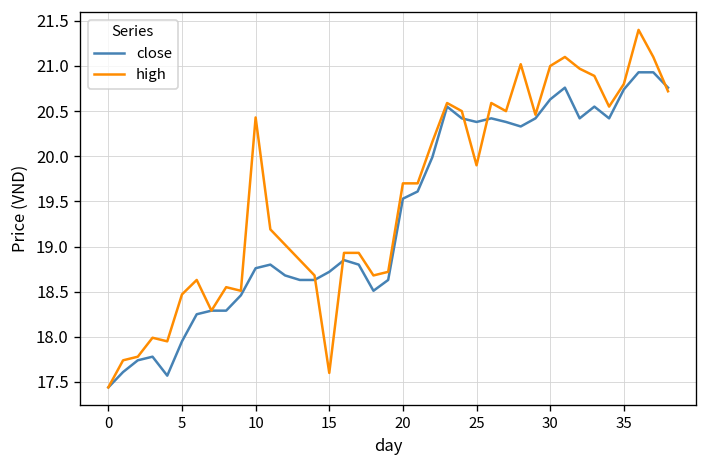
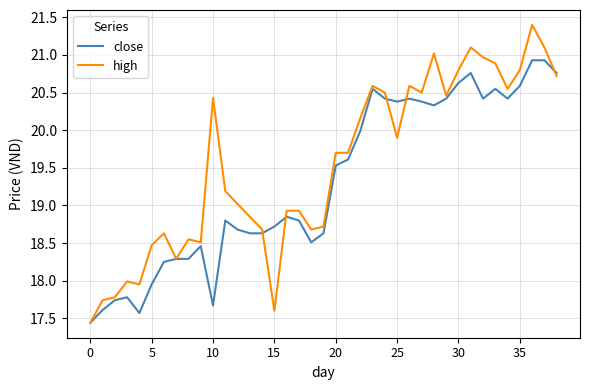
  {
    "close": {
      "5": 18.0,
-     "10": 18.8,
+     "10": 17.7,
      "15": 18.7,
      "20": 19.5,
      "25": 20.4,
      "30": 20.6,
-     "35": 20.7
+     "35": 20.6
    },
    "high": {
      "5": 18.5,
      "10": 20.4,
      "15": 17.6,
      "20": 19.7,
      "25": 19.9,
-     "30": 21.0,
+     "30": 20.8,
      "35": 20.8
    }
  }
